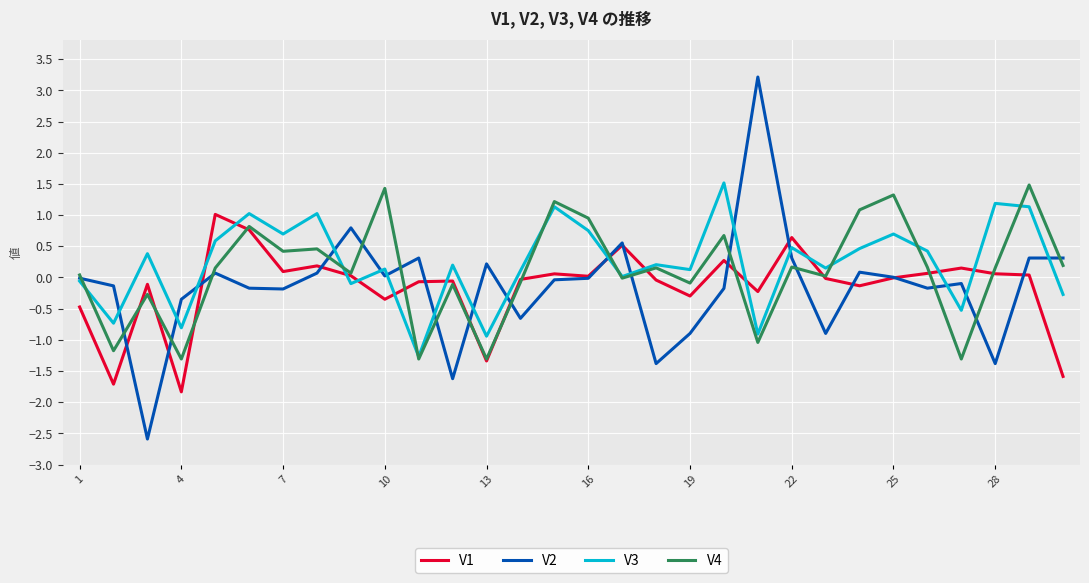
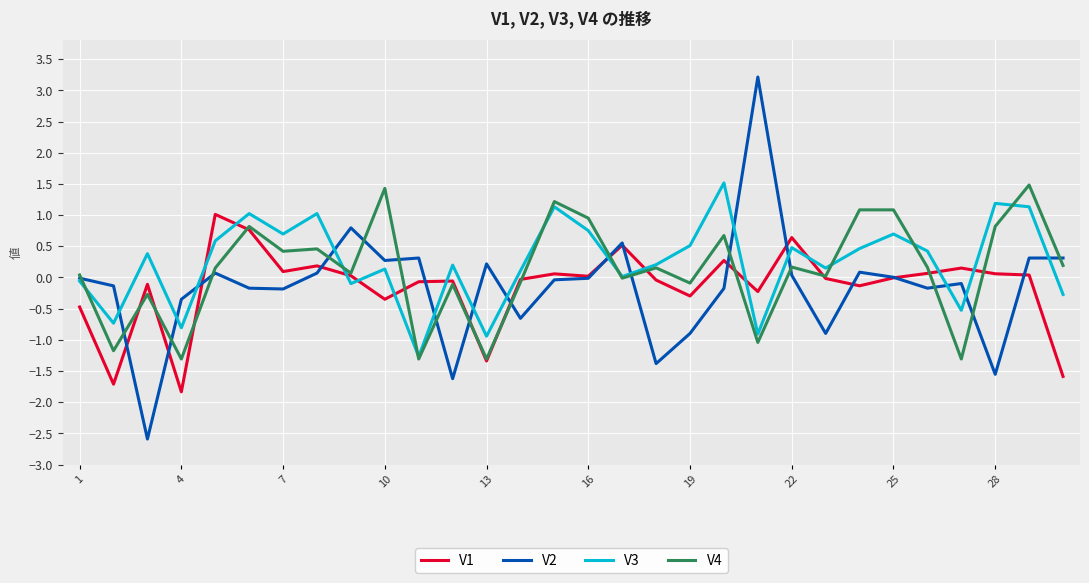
  {
    "V1": {
      "1": -0.5,
      "4": -1.8,
      "7": 0.1,
      "10": -0.3,
      "19": -0.3,
      "22": 0.6,
      "28": 0.1
    },
    "V2": {
      "1": 0.0,
      "4": -0.3,
      "7": -0.2,
-     "10": 0.0,
+     "10": 0.3,
      "13": 0.2,
      "19": -0.9,
-     "22": 0.3,
-     "28": -1.4
+     "22": 0.0,
+     "28": -1.6
    },
    "V3": {
      "1": -0.1,
      "4": -0.8,
      "7": 0.7,
      "10": 0.1,
      "13": -0.9,
      "16": 0.8,
-     "19": 0.1,
+     "19": 0.5,
      "22": 0.5,
      "25": 0.7,
      "28": 1.2
    },
    "V4": {
      "1": 0.0,
      "4": -1.3,
      "7": 0.4,
      "10": 1.4,
      "16": 1.0,
      "19": -0.1,
      "22": 0.2,
-     "25": 1.3,
-     "28": 0.2
+     "25": 1.1,
+     "28": 0.8
    }
  }
